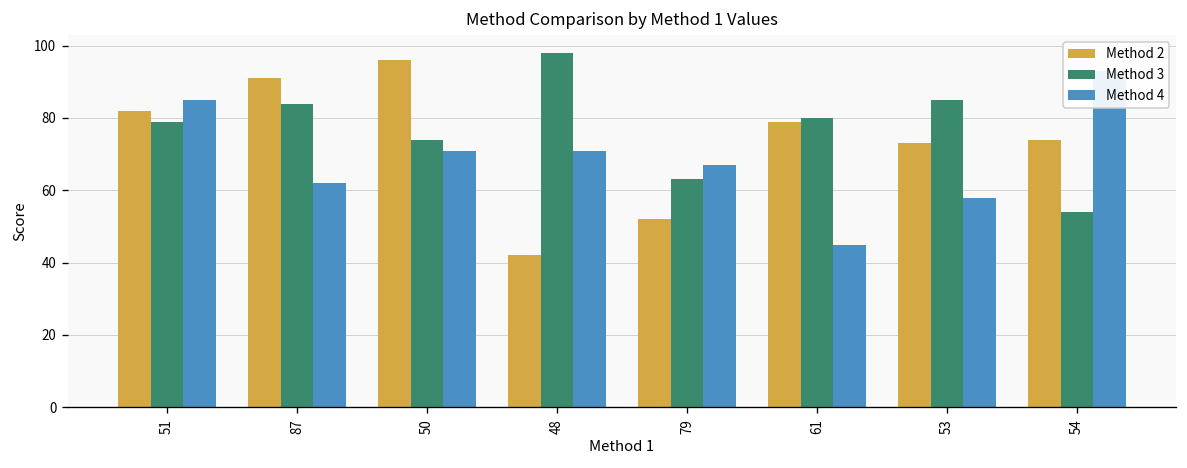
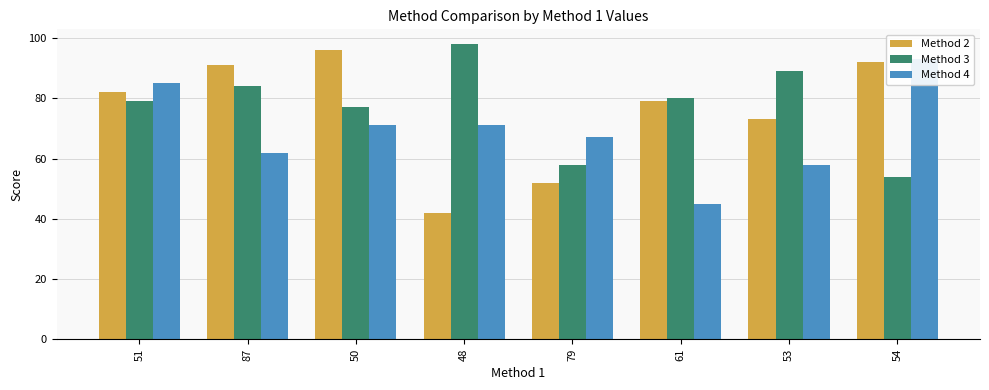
  {
    "Method 2": {
      "51": 82,
      "87": 91,
      "50": 96,
      "48": 42,
      "79": 52,
      "61": 79,
      "53": 73,
-     "54": 74
+     "54": 92
    },
    "Method 3": {
      "51": 79,
      "87": 84,
-     "50": 74,
+     "50": 77,
      "48": 98,
-     "79": 63,
+     "79": 58,
      "61": 80,
-     "53": 85,
+     "53": 89,
      "54": 54
    },
    "Method 4": {
      "51": 85,
      "87": 62,
      "50": 71,
      "48": 71,
      "79": 67,
      "61": 45,
      "53": 58
    }
  }
